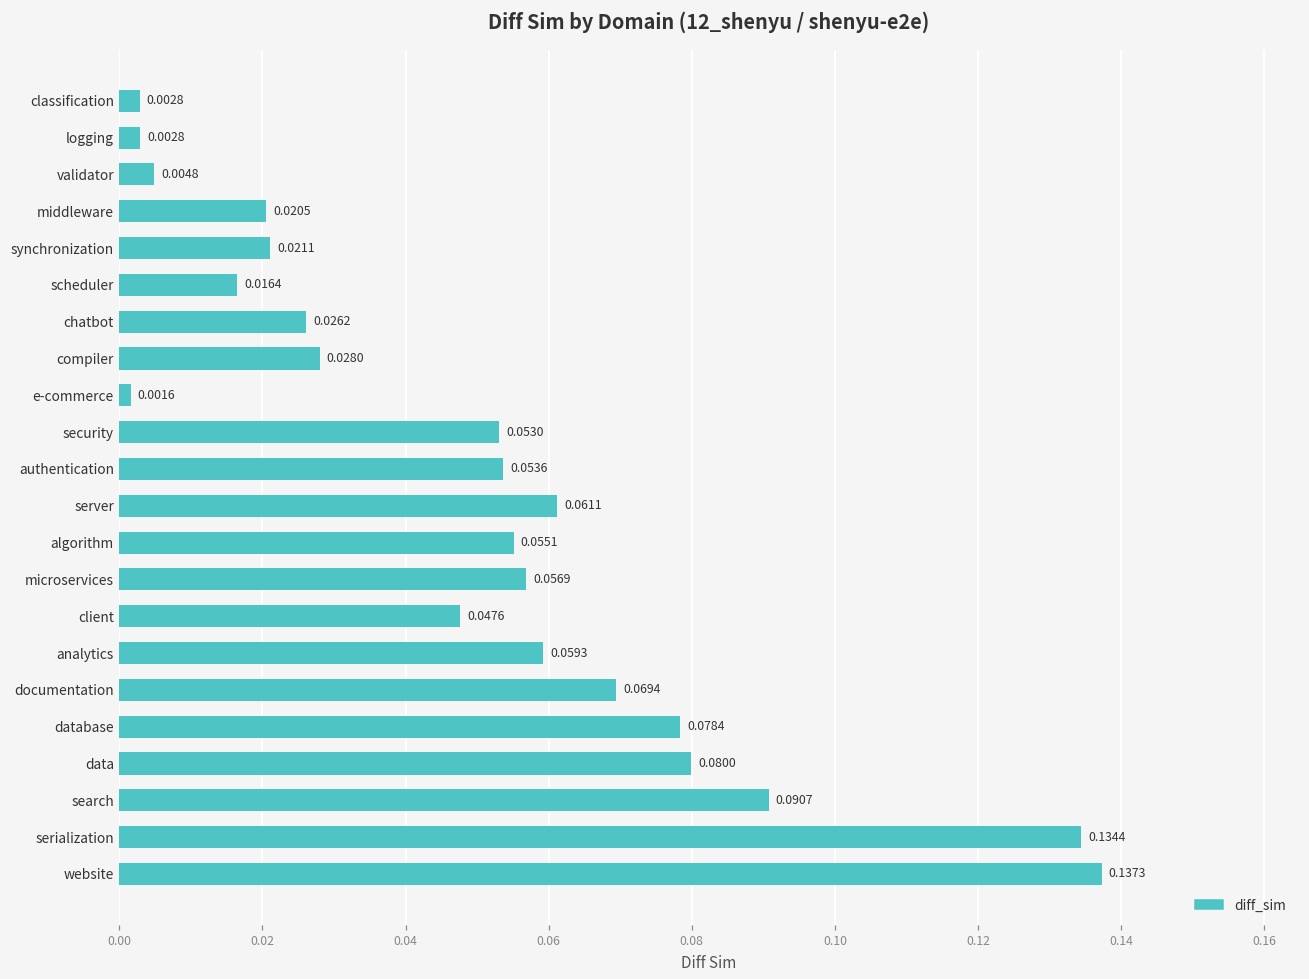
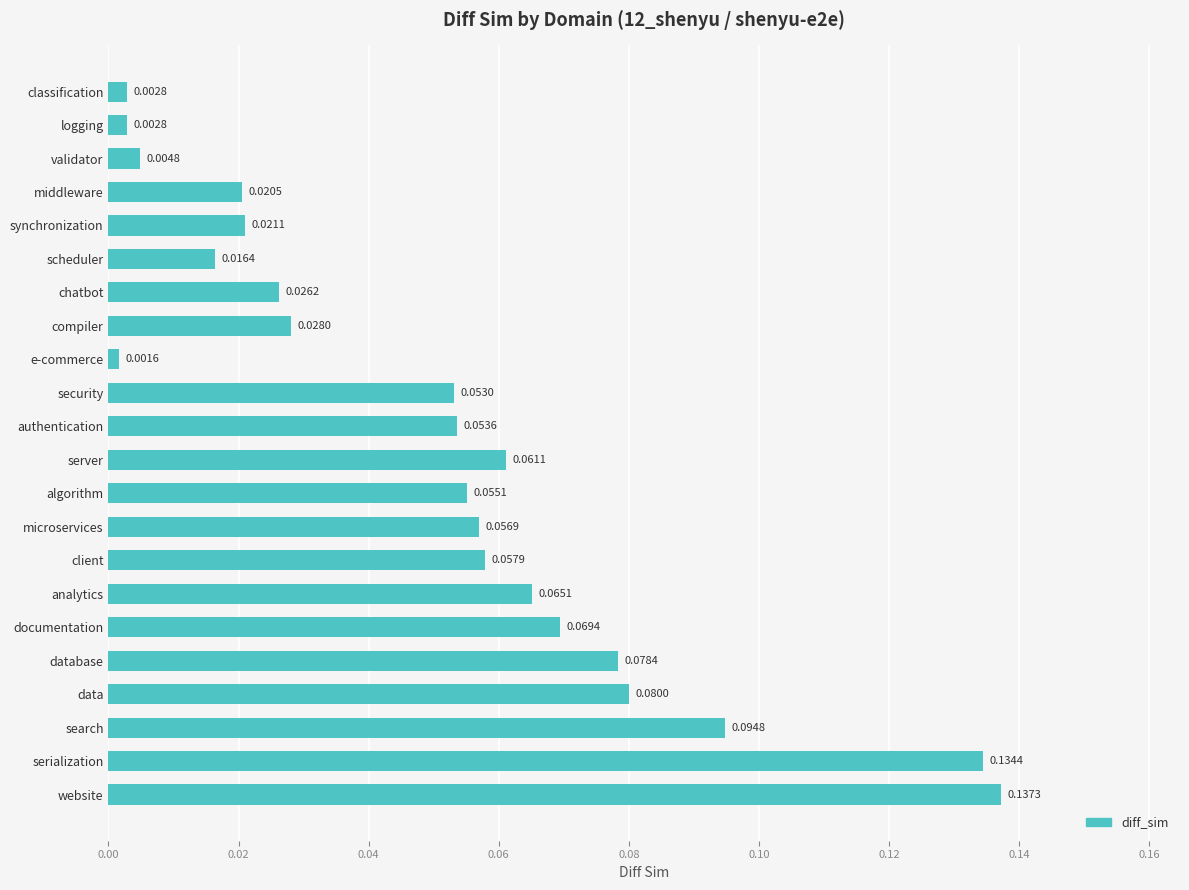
  {
    "classification": 0.0028,
    "logging": 0.0028,
    "validator": 0.0048,
    "middleware": 0.0205,
    "synchronization": 0.0211,
    "scheduler": 0.0164,
    "chatbot": 0.0262,
    "compiler": 0.0280,
    "e-commerce": 0.0016,
    "security": 0.0530,
    "authentication": 0.0536,
    "server": 0.0611,
    "algorithm": 0.0551,
    "microservices": 0.0569,
-   "client": 0.0476,
-   "analytics": 0.0593,
+   "client": 0.0579,
+   "analytics": 0.0651,
    "documentation": 0.0694,
    "database": 0.0784,
    "data": 0.0800,
-   "search": 0.0907,
+   "search": 0.0948,
    "serialization": 0.1344,
    "website": 0.1373
  }
